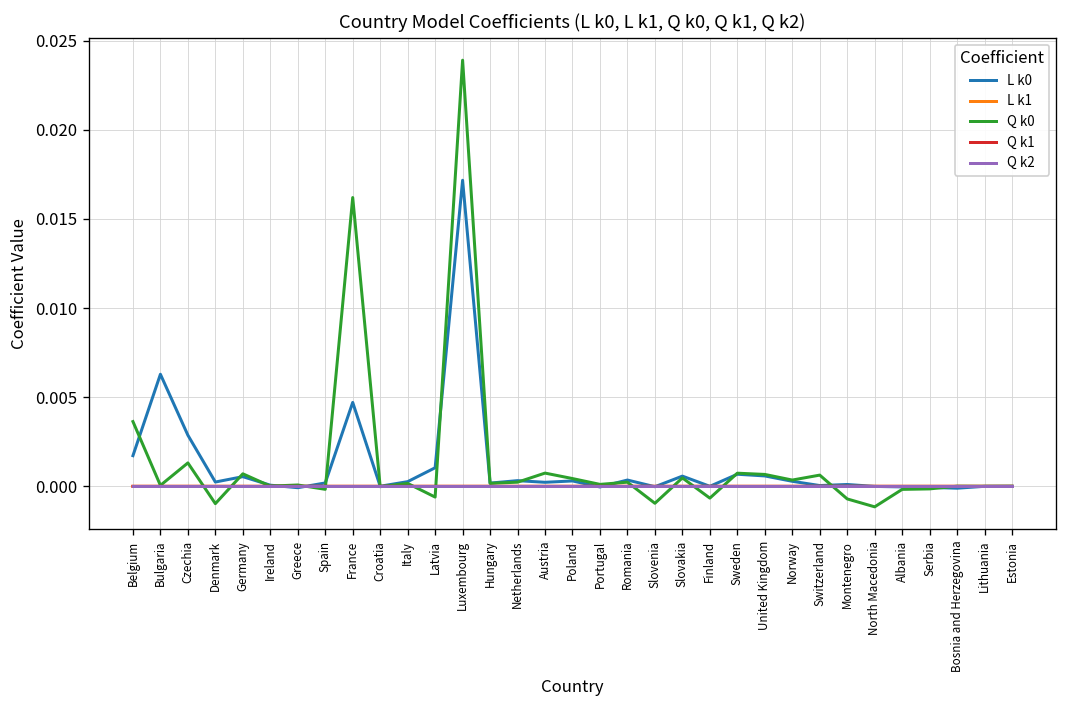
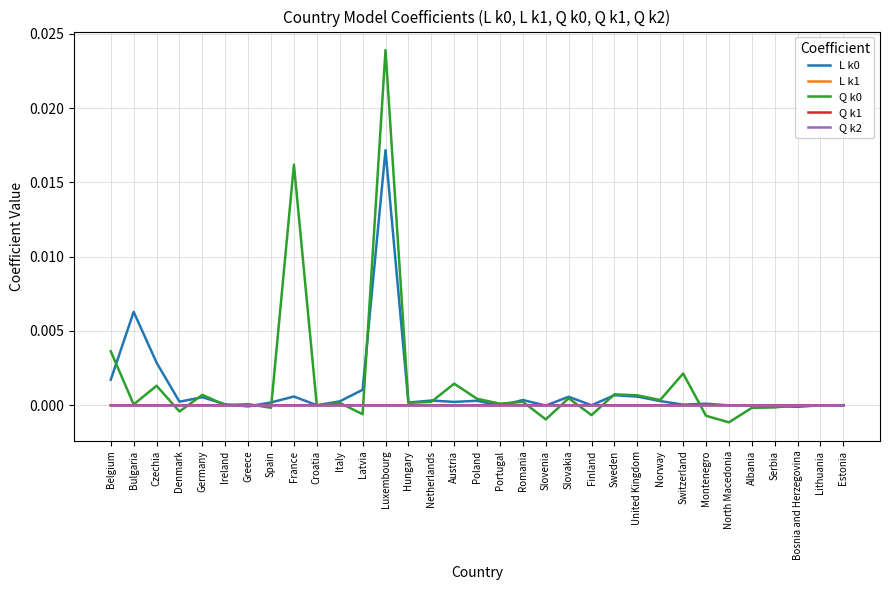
  {
    "L k0": {
      "Belgium": 0.0017,
      "Bulgaria": 0.0063,
      "Czechia": 0.0029,
      "Denmark": 0.0002,
      "Spain": 0.0002,
-     "France": 0.0047,
+     "France": 0.0006,
      "Latvia": 0.0010,
      "Luxembourg": 0.0172,
      "Austria": 0.0002
    },
    "Q k2": {
      "Belgium": 0.0000,
      "Czechia": 0.0000,
      "Denmark": 0.0000,
      "Germany": 0.0000,
      "France": 0.0000,
      "Latvia": 0.0000,
      "Luxembourg": 0.0000,
      "Netherlands": 0.0000,
      "Austria": 0.0000,
      "Poland": 0.0000,
      "Romania": 0.0000,
      "Slovakia": 0.0000,
      "Sweden": 0.0000,
      "United Kingdom": 0.0000,
      "Norway": 0.0000
    },
    "Q k0": {
      "Belgium": 0.0036,
      "Czechia": 0.0013,
-     "Denmark": -0.0010,
+     "Denmark": -0.0004,
      "France": 0.0162,
      "Latvia": -0.0006,
      "Luxembourg": 0.0239,
-     "Austria": 0.0007,
+     "Austria": 0.0015,
      "Slovenia": -0.0010,
      "Finland": -0.0007,
-     "Switzerland": 0.0006,
+     "Switzerland": 0.0021,
      "Montenegro": -0.0007,
      "North Macedonia": -0.0012
    }
  }
